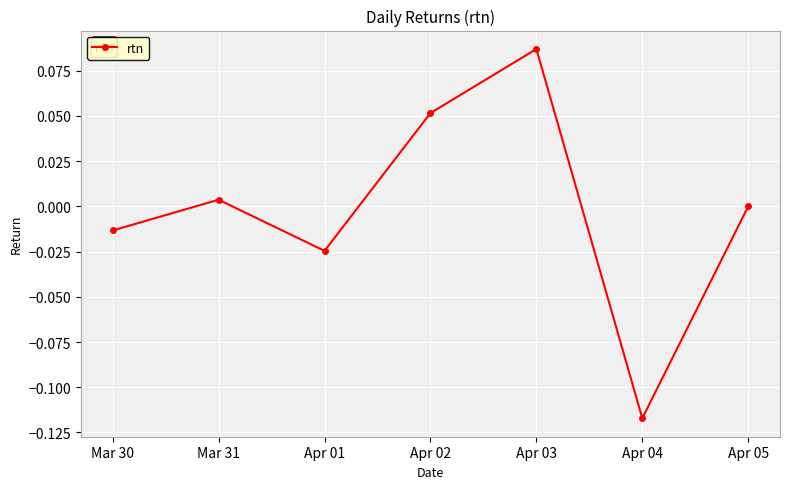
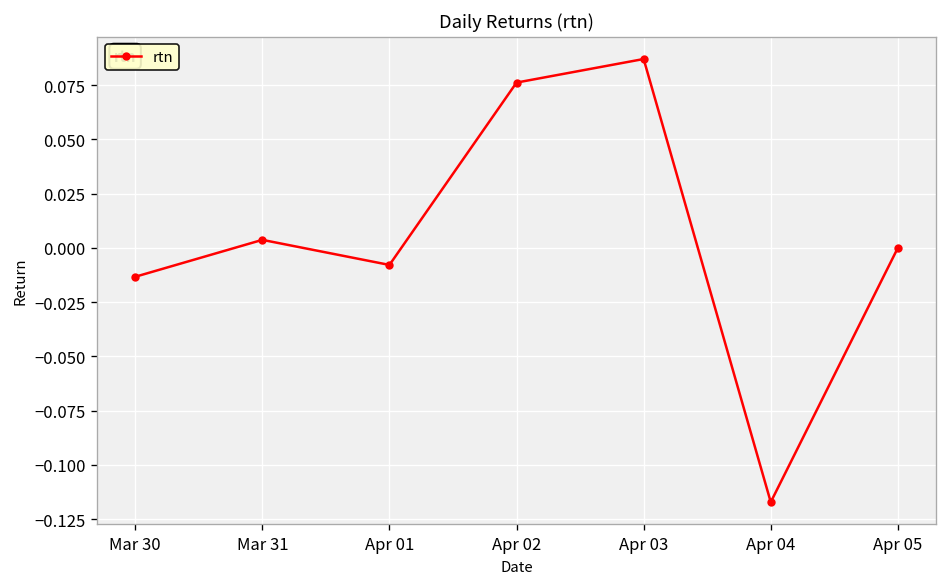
  {
    "Mar 30": -0.013,
    "Mar 31": 0.004,
-   "Apr 01": -0.025,
-   "Apr 02": 0.052,
+   "Apr 01": -0.008,
+   "Apr 02": 0.076,
    "Apr 03": 0.087,
    "Apr 04": -0.117,
    "Apr 05": 0.000
  }
